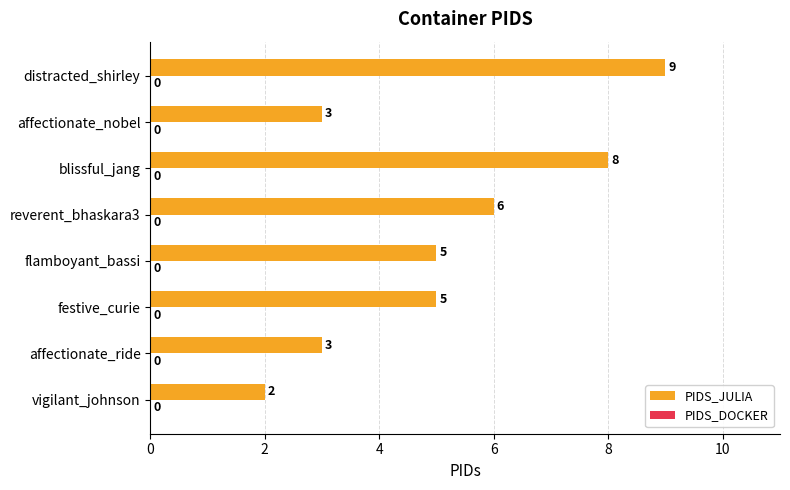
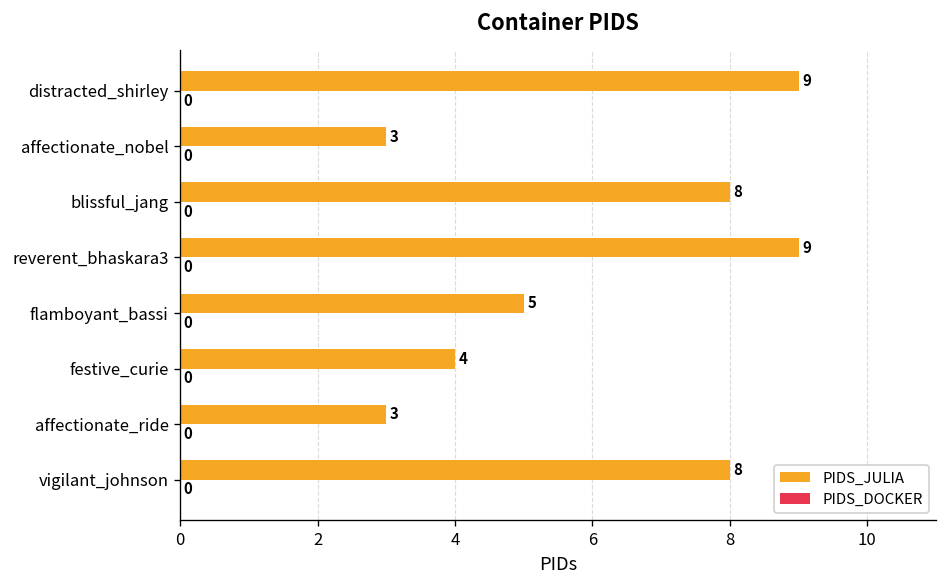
  {
    "PIDS_JULIA": {
      "distracted_shirley": 9,
      "affectionate_nobel": 3,
      "blissful_jang": 8,
-     "reverent_bhaskara3": 6,
+     "reverent_bhaskara3": 9,
      "flamboyant_bassi": 5,
-     "festive_curie": 5,
+     "festive_curie": 4,
      "affectionate_ride": 3,
-     "vigilant_johnson": 2
+     "vigilant_johnson": 8
    },
    "PIDS_DOCKER": {
      "distracted_shirley": 0,
      "affectionate_nobel": 0,
      "blissful_jang": 0,
      "reverent_bhaskara3": 0,
      "flamboyant_bassi": 0,
      "festive_curie": 0,
      "affectionate_ride": 0,
      "vigilant_johnson": 0
    }
  }
